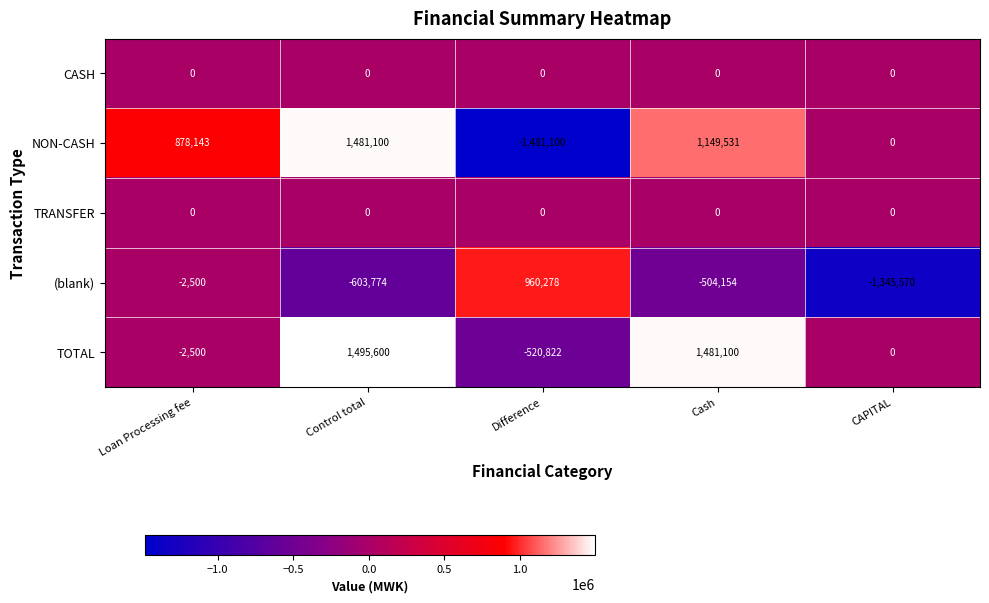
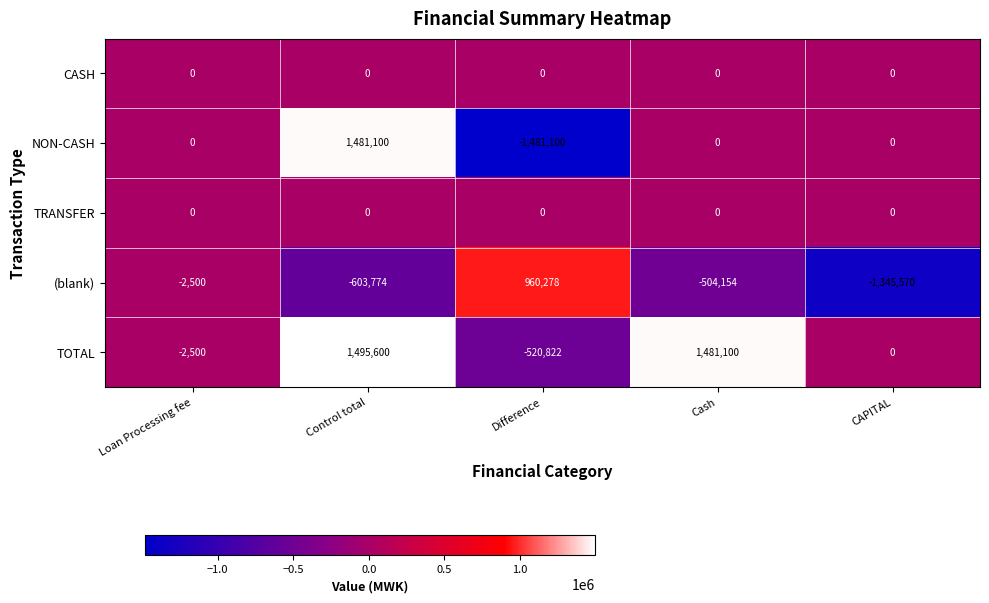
  {
    "CASH": {
      "Loan Processing fee": "0",
      "Control total": "0",
      "Difference": "0",
      "Cash": "0",
      "CAPITAL": "0"
    },
    "NON-CASH": {
-     "Loan Processing fee": "878,143",
+     "Loan Processing fee": "0",
      "Control total": "1,481,100",
      "Difference": "-1,481,100",
-     "Cash": "1,149,531",
+     "Cash": "0",
      "CAPITAL": "0"
    },
    "TRANSFER": {
      "Loan Processing fee": "0",
      "Control total": "0",
      "Difference": "0",
      "Cash": "0",
      "CAPITAL": "0"
    },
    "(blank)": {
      "Loan Processing fee": "-2,500",
      "Control total": "-603,774",
      "Difference": "960,278",
      "Cash": "-504,154",
      "CAPITAL": "-1,345,570"
    },
    "TOTAL": {
      "Loan Processing fee": "-2,500",
      "Control total": "1,495,600",
      "Difference": "-520,822",
      "Cash": "1,481,100",
      "CAPITAL": "0"
    }
  }
